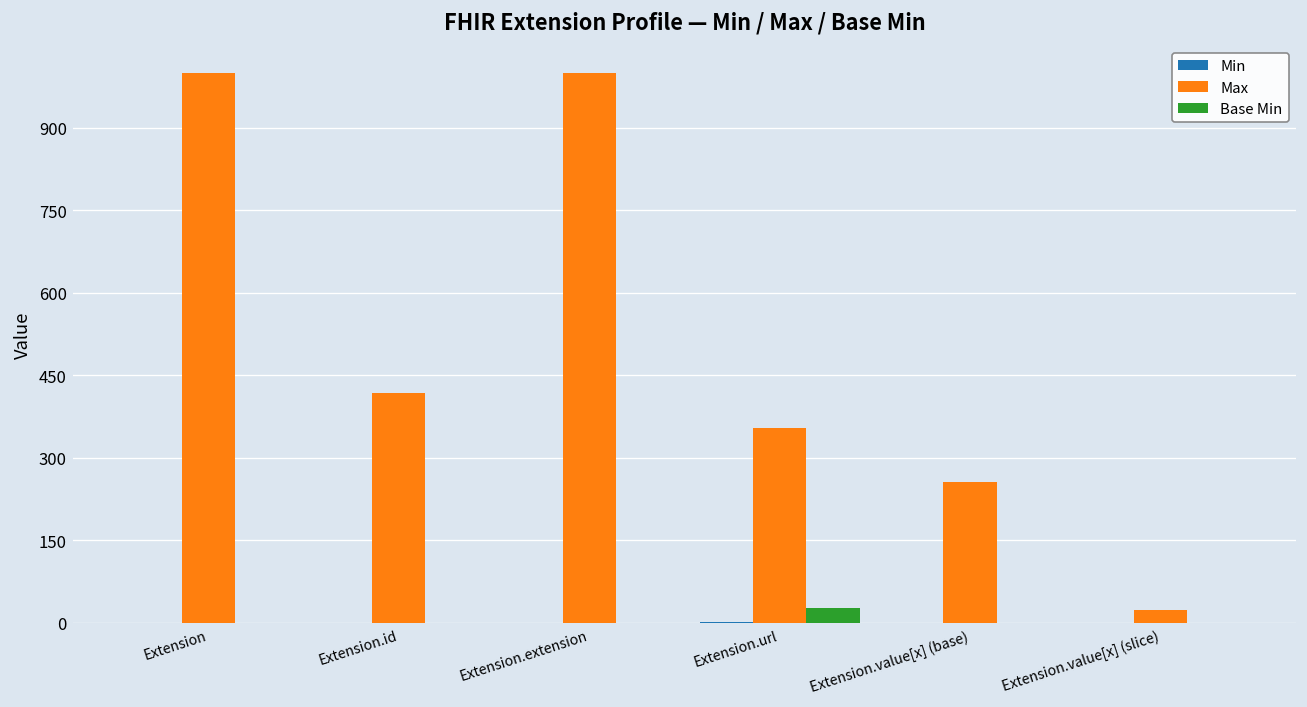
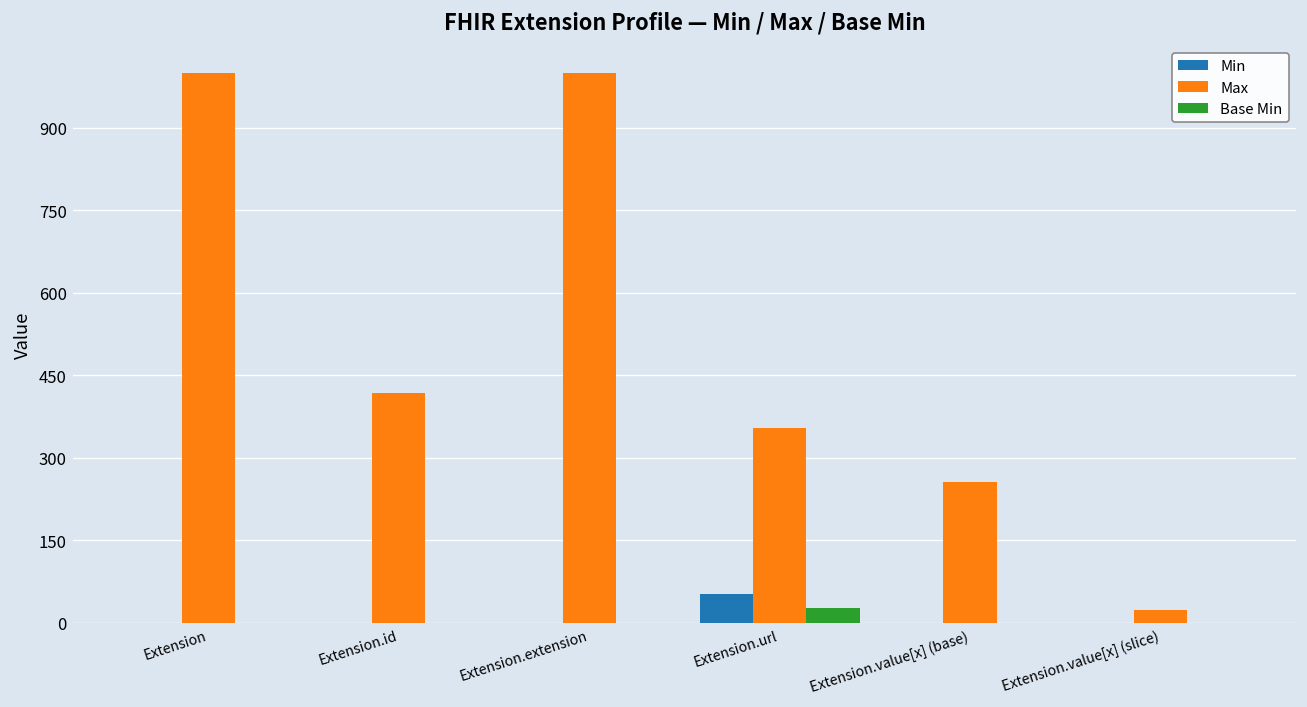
  {
    "Min": {
      "Extension": 0,
      "Extension.id": 0,
      "Extension.extension": 0,
-     "Extension.url": 0,
+     "Extension.url": 50,
      "Extension.value[x] (base)": 0,
      "Extension.value[x] (slice)": 0
    },
    "Max": {
      "Extension": 1000,
      "Extension.id": 420,
      "Extension.extension": 1000,
      "Extension.url": 350,
      "Extension.value[x] (base)": 260,
      "Extension.value[x] (slice)": 20
    },
    "Base Min": {
      "Extension": 0,
      "Extension.id": 0,
      "Extension.extension": 0,
      "Extension.url": 30,
      "Extension.value[x] (base)": 0,
      "Extension.value[x] (slice)": 0
    }
  }
